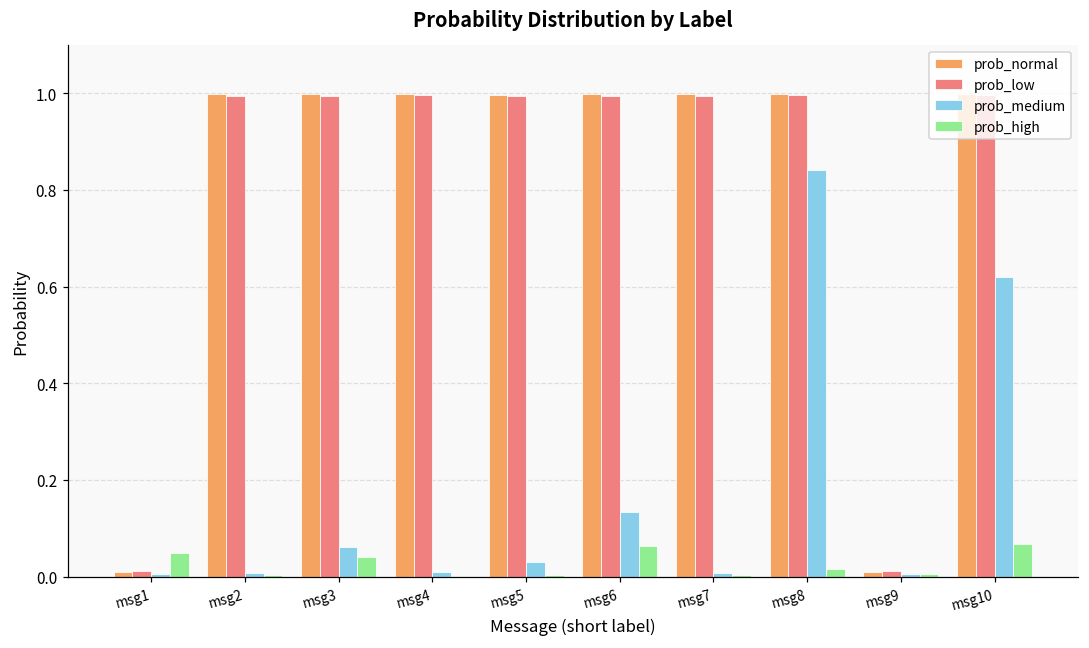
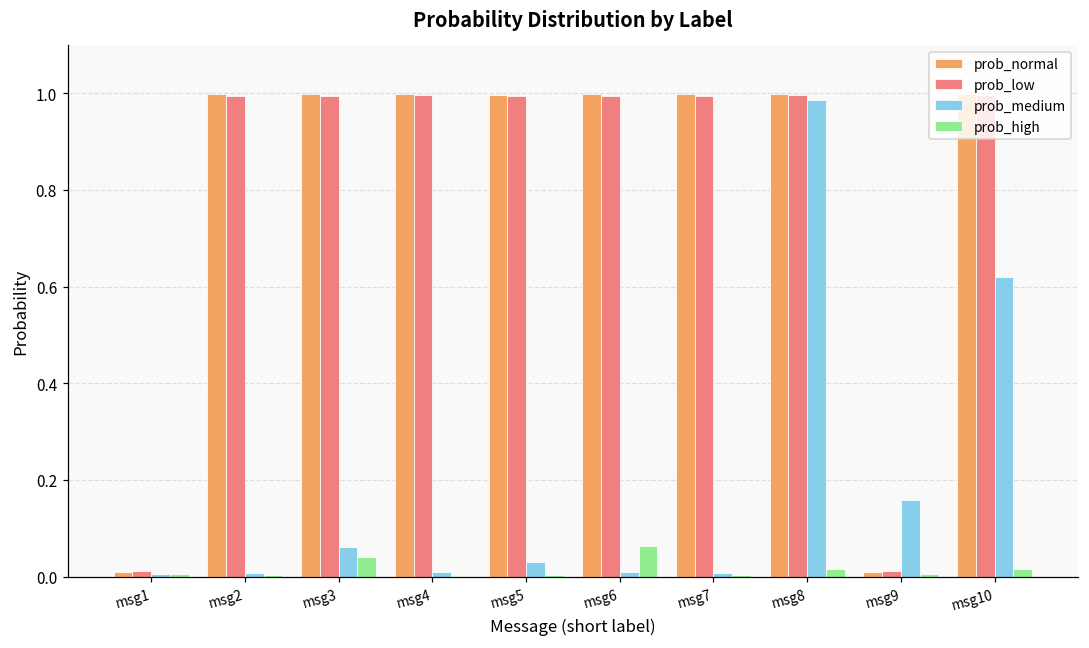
  {
    "prob_medium": {
      "msg2": 0.01,
      "msg3": 0.06,
      "msg4": 0.01,
      "msg5": 0.03,
-     "msg6": 0.13,
+     "msg6": 0.01,
      "msg7": 0.01,
-     "msg8": 0.84,
-     "msg9": 0.00,
+     "msg8": 0.99,
+     "msg9": 0.16,
      "msg10": 0.62
    },
    "prob_high": {
-     "msg1": 0.05,
+     "msg1": 0.00,
      "msg3": 0.04,
      "msg6": 0.06,
      "msg8": 0.01,
-     "msg10": 0.07
+     "msg10": 0.02
    }
  }
